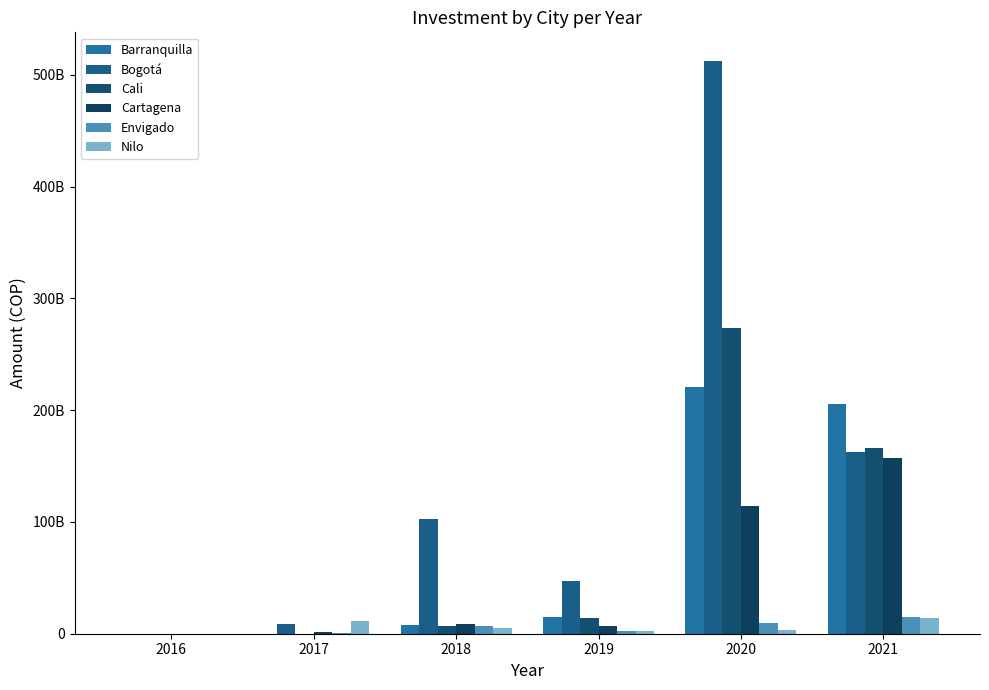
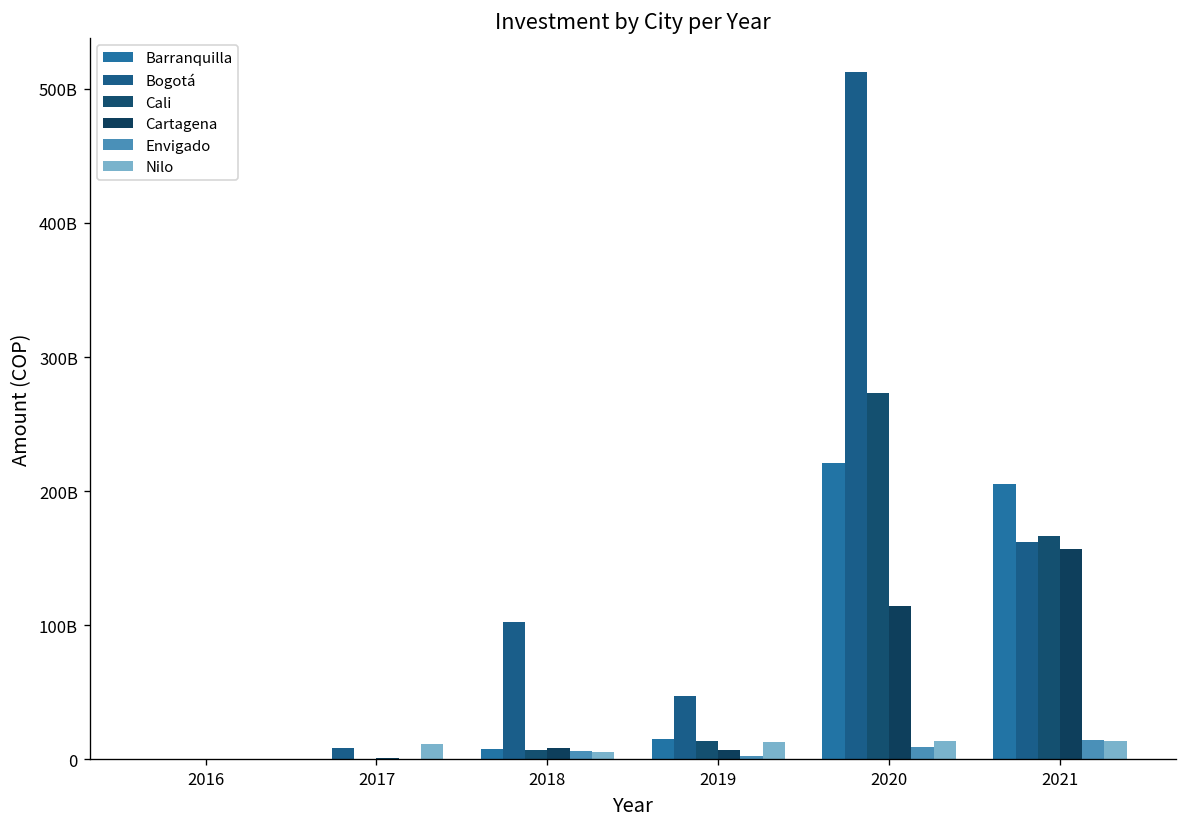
  {
    "Nilo": {
      "2016": 0,
      "2017": 12000000000,
      "2018": 5000000000,
-     "2019": 3000000000,
-     "2020": 3000000000,
+     "2019": 13000000000,
+     "2020": 14000000000,
      "2021": 14000000000
    }
  }
